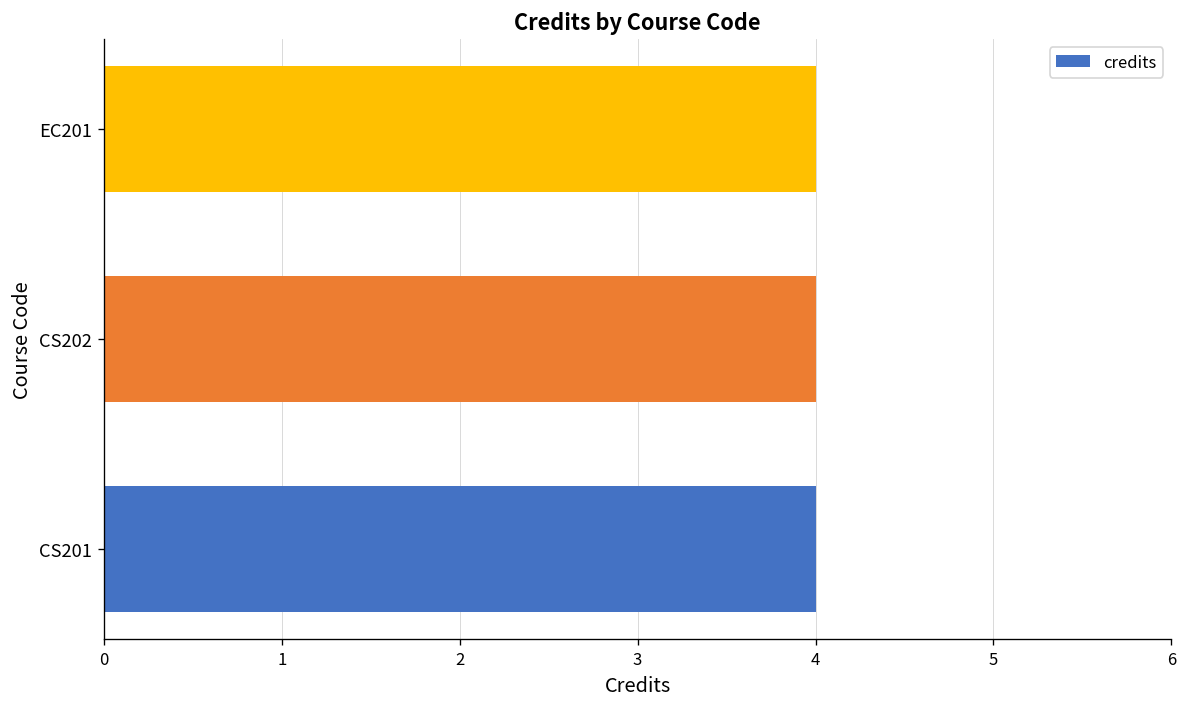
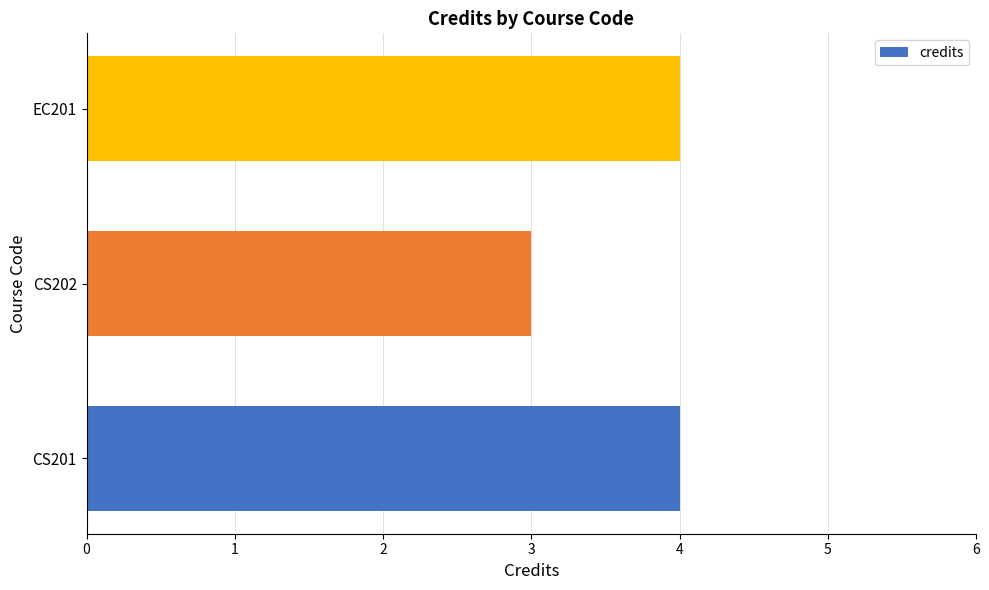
  {
    "EC201": 4,
-   "CS202": 4,
+   "CS202": 3,
    "CS201": 4
  }
